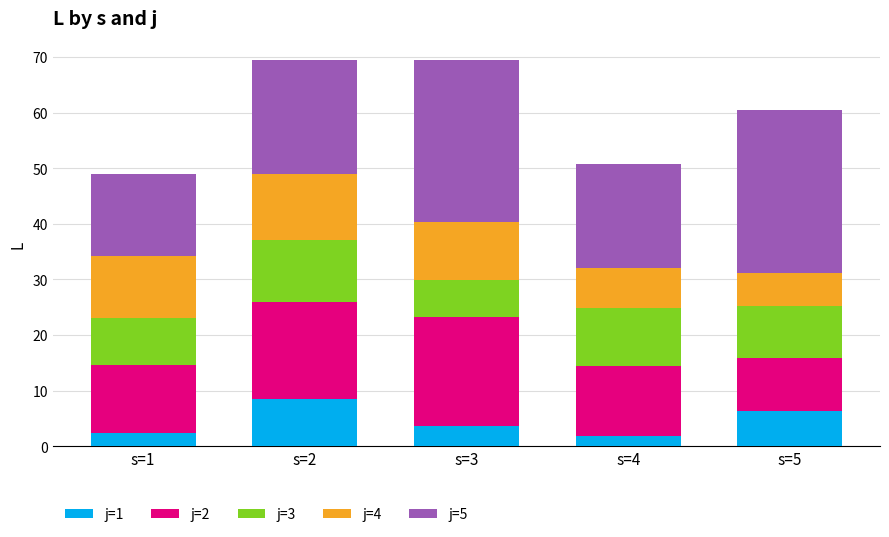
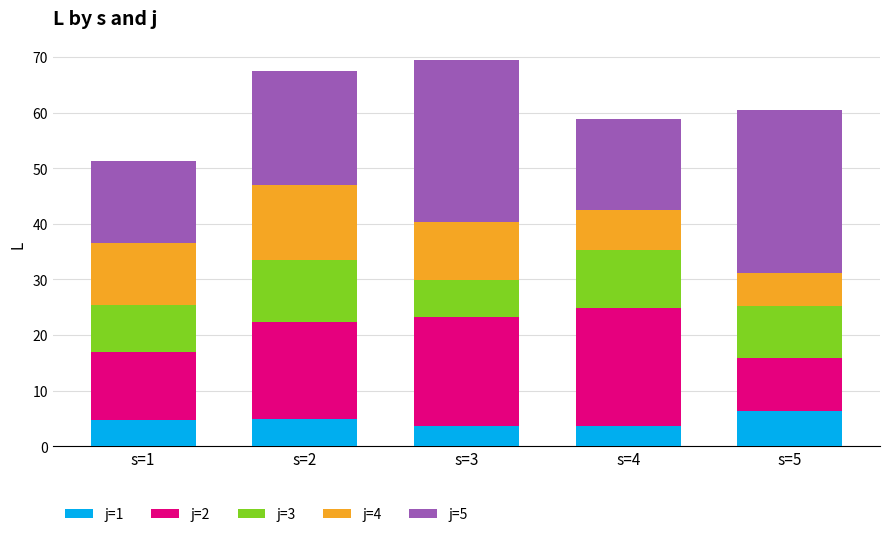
  {
    "j=1": {
-     "s=1": 2,
-     "s=2": 9,
+     "s=1": 5,
+     "s=2": 5,
      "s=3": 4,
-     "s=4": 2,
+     "s=4": 4,
      "s=5": 6
    },
    "j=2": {
      "s=1": 12,
      "s=2": 17,
      "s=3": 20,
-     "s=4": 13,
+     "s=4": 21,
      "s=5": 9
    },
    "j=3": {
      "s=1": 8,
      "s=2": 11,
      "s=3": 7,
      "s=4": 10,
      "s=5": 9
    },
    "j=4": {
      "s=1": 11,
-     "s=2": 12,
+     "s=2": 14,
      "s=3": 10,
      "s=4": 7,
      "s=5": 6
    },
    "j=5": {
      "s=1": 15,
      "s=2": 20,
      "s=3": 29,
-     "s=4": 19,
+     "s=4": 17,
      "s=5": 29
    }
  }
